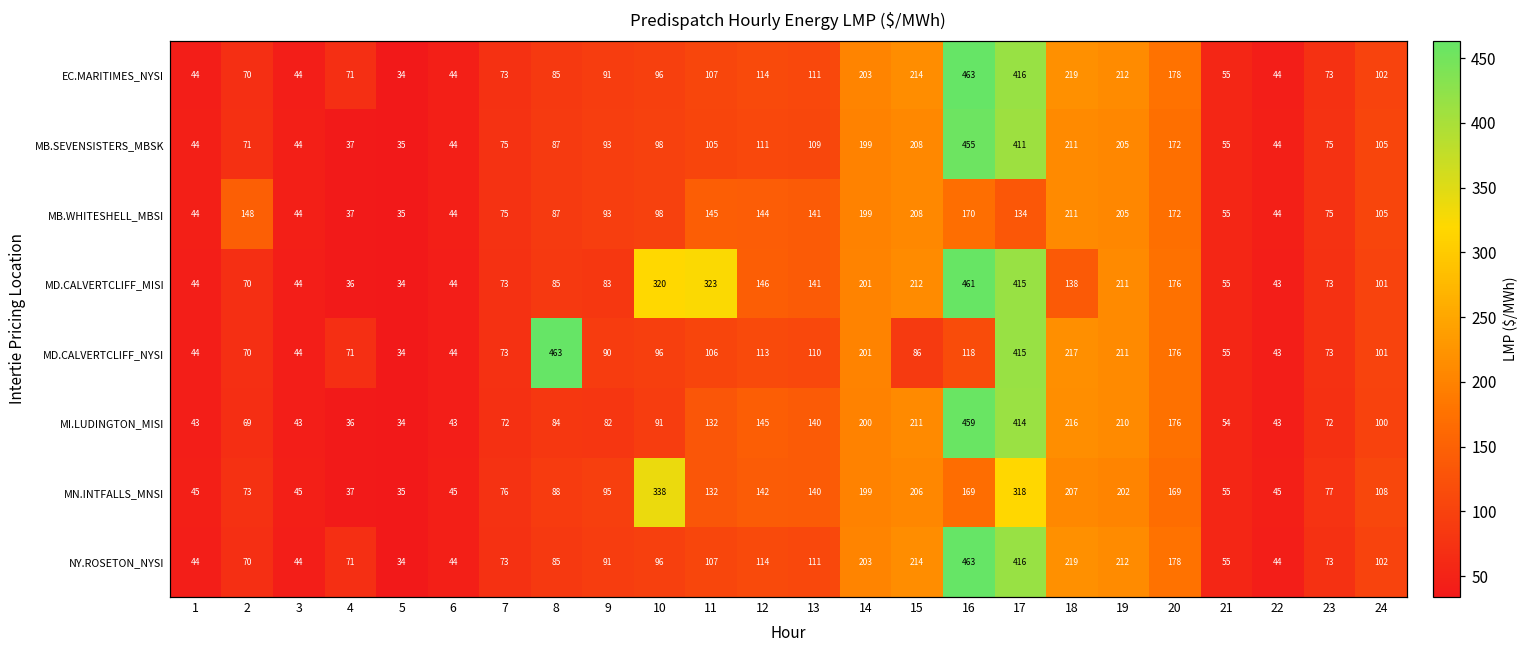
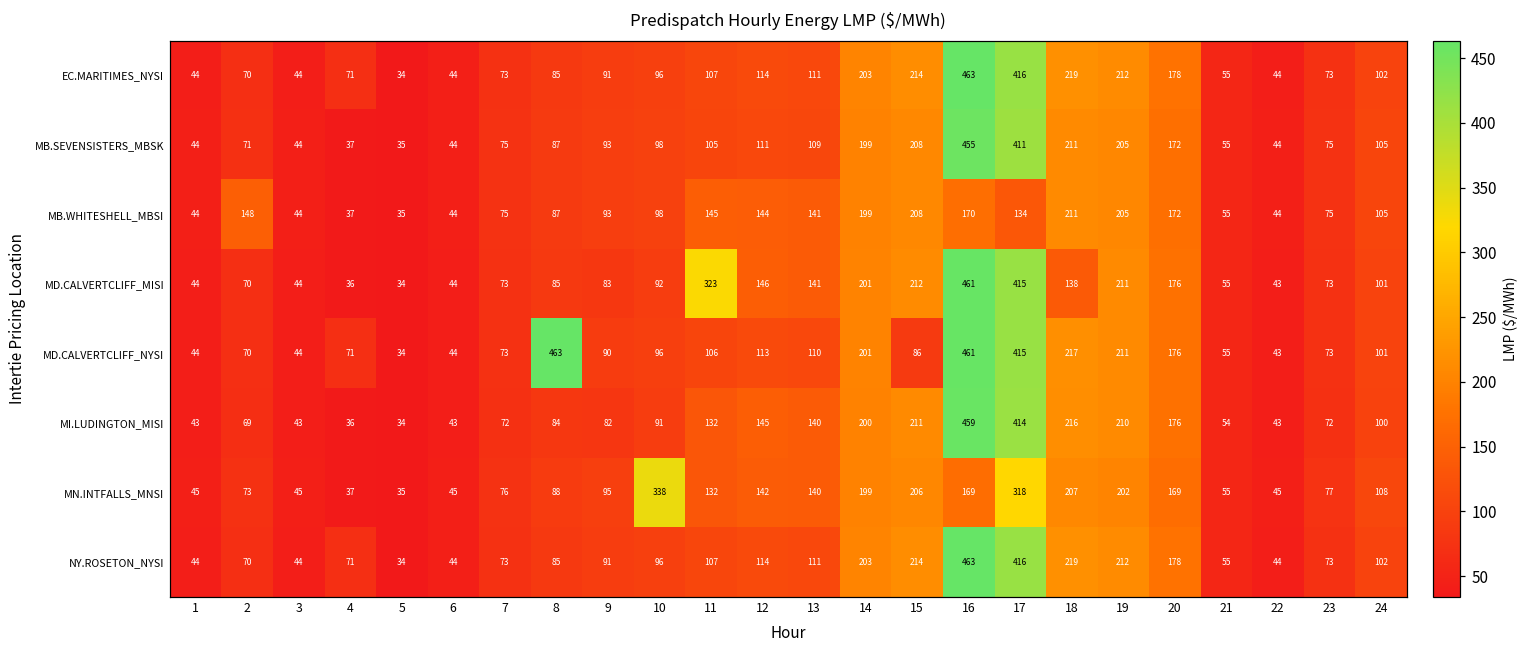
  {
    "EC.MARITIMES_NYSI": {
      "1": 44,
      "2": 70,
      "3": 44,
      "4": 71,
      "5": 34,
      "6": 44,
      "7": 73,
      "8": 85,
      "9": 91,
      "10": 96,
      "11": 107,
      "12": 114,
      "13": 111,
      "14": 203,
      "15": 214,
      "16": 463,
      "17": 416,
      "18": 219,
      "19": 212,
      "20": 178,
      "21": 55,
      "22": 44,
      "23": 73,
      "24": 102
    },
    "MB.SEVENSISTERS_MBSK": {
      "1": 44,
      "2": 71,
      "3": 44,
      "4": 37,
      "5": 35,
      "6": 44,
      "7": 75,
      "8": 87,
      "9": 93,
      "10": 98,
      "11": 105,
      "12": 111,
      "13": 109,
      "14": 199,
      "15": 208,
      "16": 455,
      "17": 411,
      "18": 211,
      "19": 205,
      "20": 172,
      "21": 55,
      "22": 44,
      "23": 75,
      "24": 105
    },
    "MB.WHITESHELL_MBSI": {
      "1": 44,
      "2": 148,
      "3": 44,
      "4": 37,
      "5": 35,
      "6": 44,
      "7": 75,
      "8": 87,
      "9": 93,
      "10": 98,
      "11": 145,
      "12": 144,
      "13": 141,
      "14": 199,
      "15": 208,
      "16": 170,
      "17": 134,
      "18": 211,
      "19": 205,
      "20": 172,
      "21": 55,
      "22": 44,
      "23": 75,
      "24": 105
    },
    "MD.CALVERTCLIFF_MISI": {
      "1": 44,
      "2": 70,
      "3": 44,
      "4": 36,
      "5": 34,
      "6": 44,
      "7": 73,
      "8": 85,
      "9": 83,
-     "10": 320,
+     "10": 92,
      "11": 323,
      "12": 146,
      "13": 141,
      "14": 201,
      "15": 212,
      "16": 461,
      "17": 415,
      "18": 138,
      "19": 211,
      "20": 176,
      "21": 55,
      "22": 43,
      "23": 73,
      "24": 101
    },
    "MD.CALVERTCLIFF_NYSI": {
      "1": 44,
      "2": 70,
      "3": 44,
      "4": 71,
      "5": 34,
      "6": 44,
      "7": 73,
      "8": 463,
      "9": 90,
      "10": 96,
      "11": 106,
      "12": 113,
      "13": 110,
      "14": 201,
      "15": 86,
-     "16": 118,
+     "16": 461,
      "17": 415,
      "18": 217,
      "19": 211,
      "20": 176,
      "21": 55,
      "22": 43,
      "23": 73,
      "24": 101
    },
    "MI.LUDINGTON_MISI": {
      "1": 43,
      "2": 69,
      "3": 43,
      "4": 36,
      "5": 34,
      "6": 43,
      "7": 72,
      "8": 84,
      "9": 82,
      "10": 91,
      "11": 132,
      "12": 145,
      "13": 140,
      "14": 200,
      "15": 211,
      "16": 459,
      "17": 414,
      "18": 216,
      "19": 210,
      "20": 176,
      "21": 54,
      "22": 43,
      "23": 72,
      "24": 100
    },
    "MN.INTFALLS_MNSI": {
      "1": 45,
      "2": 73,
      "3": 45,
      "4": 37,
      "5": 35,
      "6": 45,
      "7": 76,
      "8": 88,
      "9": 95,
      "10": 338,
      "11": 132,
      "12": 142,
      "13": 140,
      "14": 199,
      "15": 206,
      "16": 169,
      "17": 318,
      "18": 207,
      "19": 202,
      "20": 169,
      "21": 55,
      "22": 45,
      "23": 77,
      "24": 108
    },
    "NY.ROSETON_NYSI": {
      "1": 44,
      "2": 70,
      "3": 44,
      "4": 71,
      "5": 34,
      "6": 44,
      "7": 73,
      "8": 85,
      "9": 91,
      "10": 96,
      "11": 107,
      "12": 114,
      "13": 111,
      "14": 203,
      "15": 214,
      "16": 463,
      "17": 416,
      "18": 219,
      "19": 212,
      "20": 178,
      "21": 55,
      "22": 44,
      "23": 73,
      "24": 102
    }
  }
